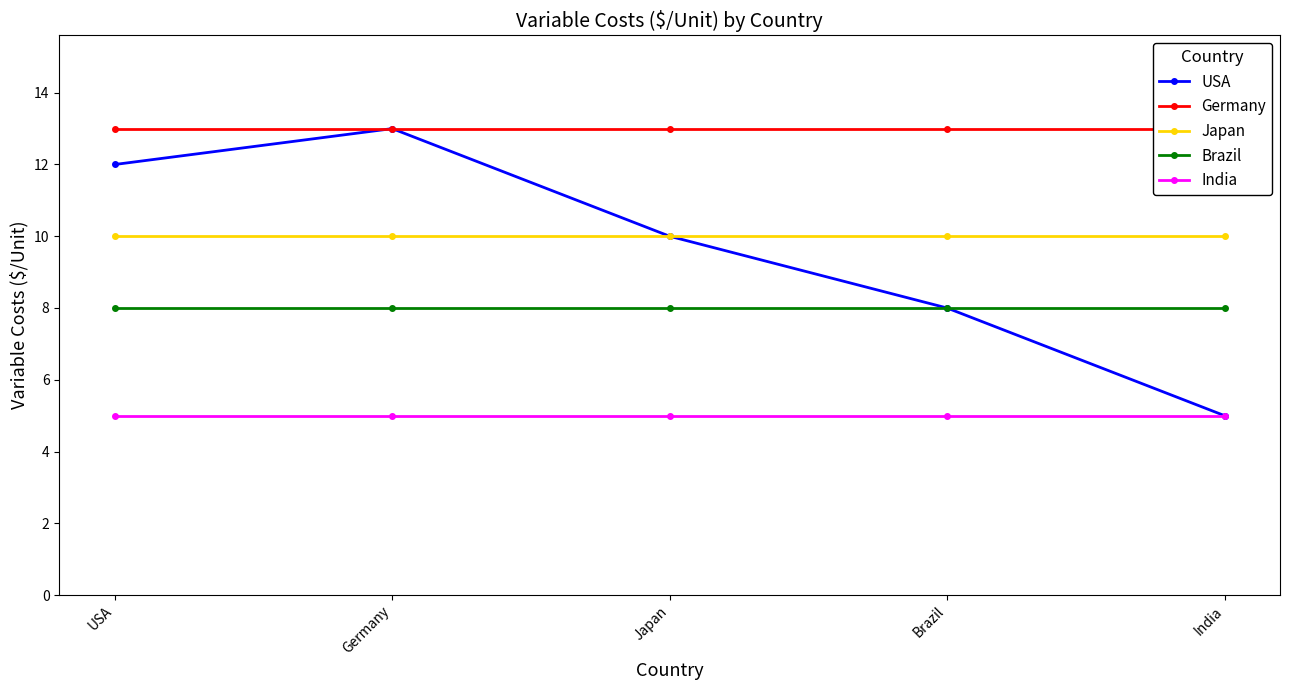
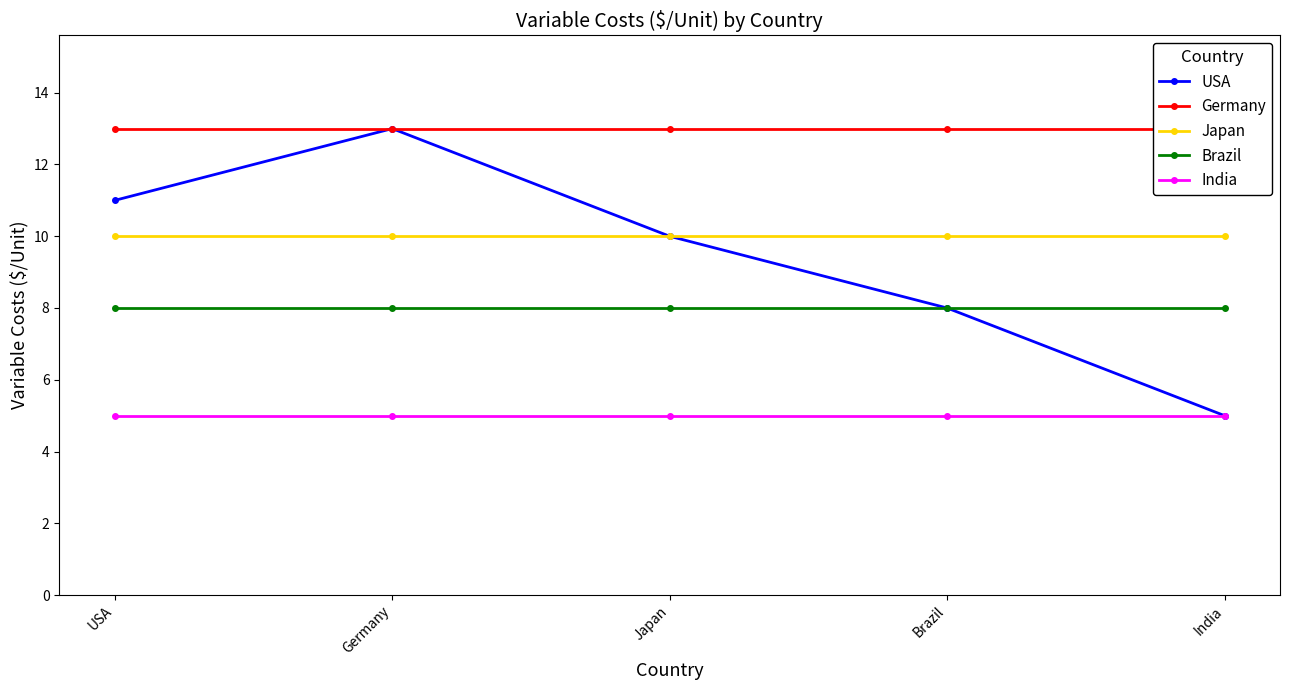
  {
    "USA": {
-     "USA": 12
+     "USA": 11
    },
    "Germany": {
      "USA": 13,
      "Japan": 13,
      "Brazil": 13
    },
    "Japan": {
      "USA": 10,
      "Germany": 10,
      "Brazil": 10,
      "India": 10
    },
    "Brazil": {
      "USA": 8,
      "Germany": 8,
      "Japan": 8,
      "India": 8
    },
    "India": {
      "USA": 5,
      "Germany": 5,
      "Japan": 5,
      "Brazil": 5
    }
  }
